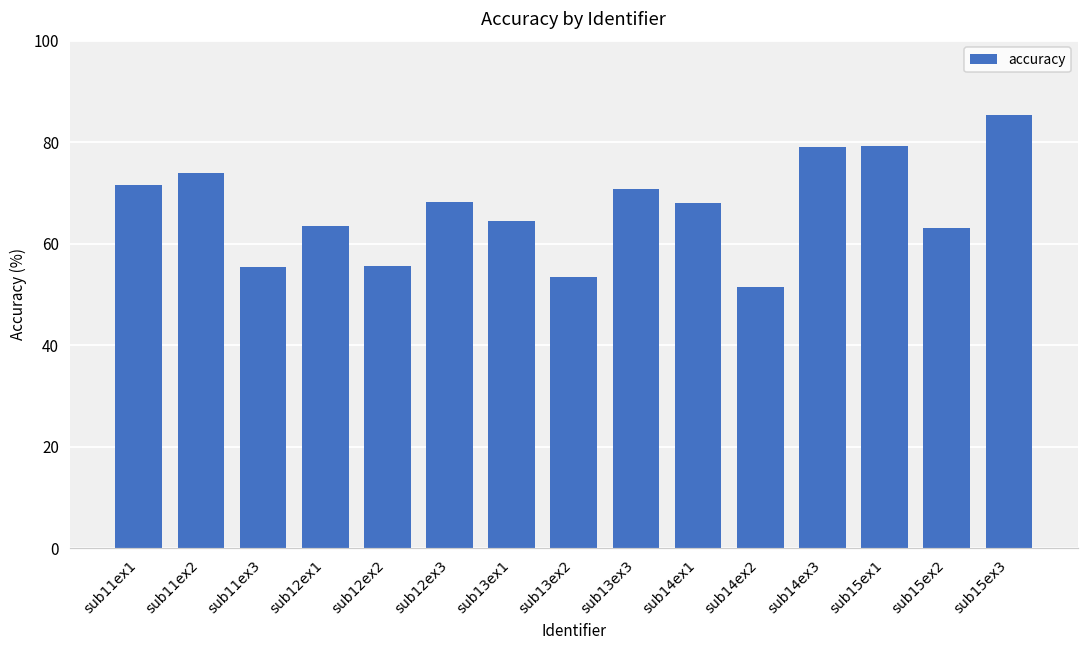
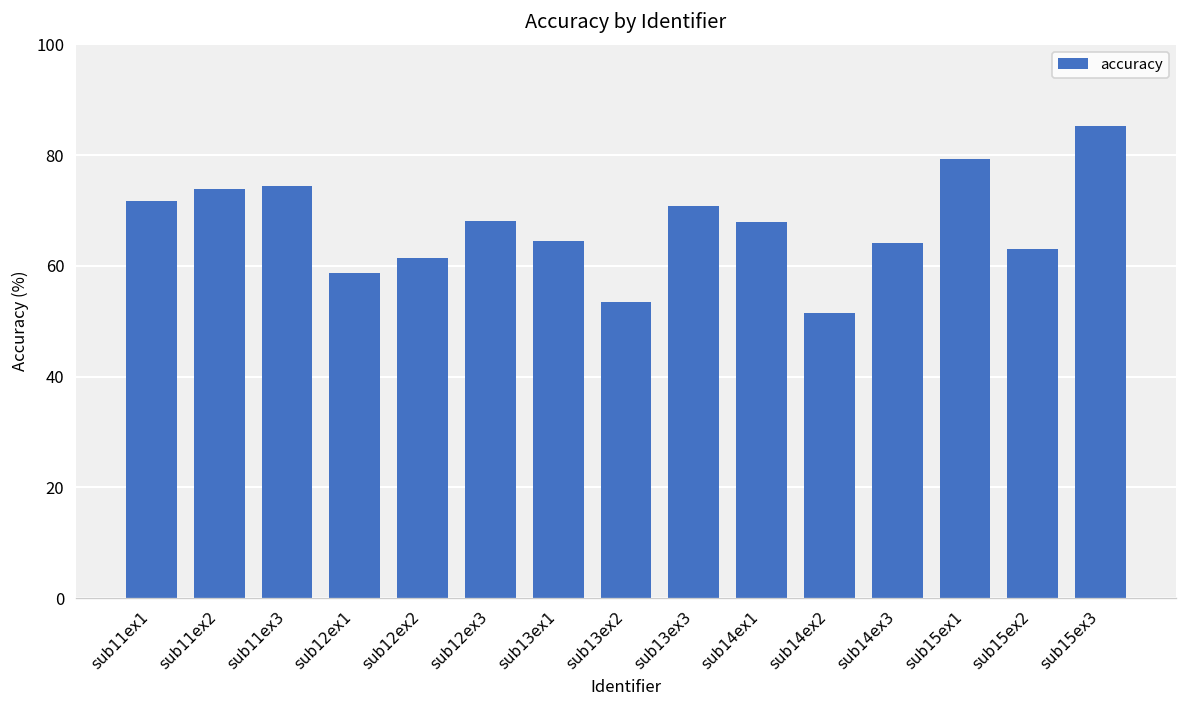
  {
    "sub11ex1": 72,
    "sub11ex2": 74,
-   "sub11ex3": 55,
-   "sub12ex1": 64,
-   "sub12ex2": 56,
+   "sub11ex3": 74,
+   "sub12ex1": 59,
+   "sub12ex2": 61,
    "sub12ex3": 68,
    "sub13ex1": 64,
    "sub13ex2": 54,
    "sub13ex3": 71,
    "sub14ex1": 68,
    "sub14ex2": 51,
-   "sub14ex3": 79,
+   "sub14ex3": 64,
    "sub15ex1": 79,
    "sub15ex2": 63,
    "sub15ex3": 85
  }
